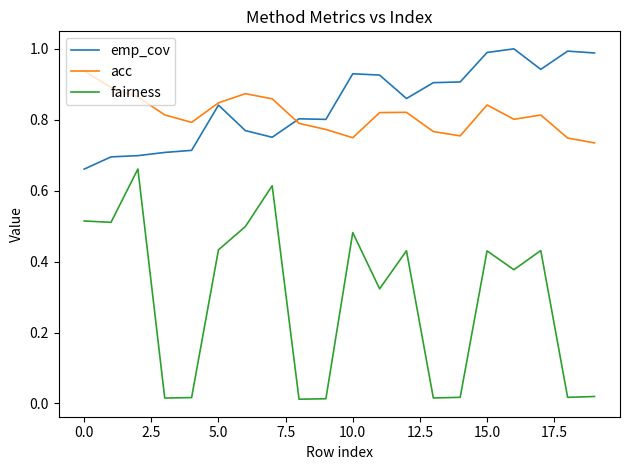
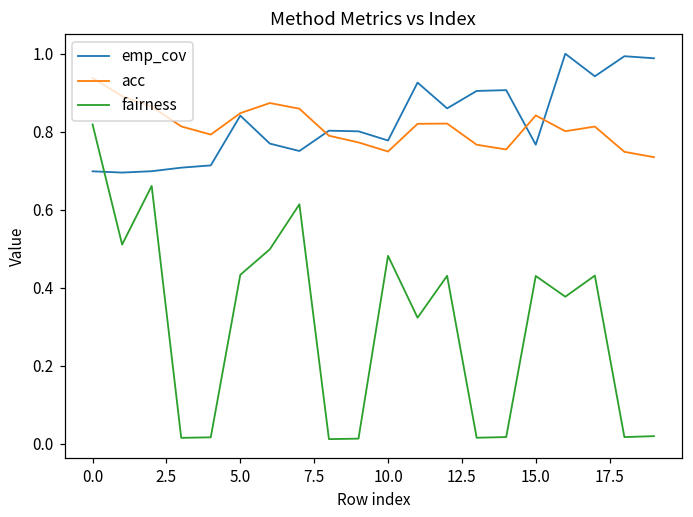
  {
    "emp_cov": {
-     "0.0": 0.66,
-     "10.0": 0.93,
-     "15.0": 0.99
+     "0.0": 0.70,
+     "10.0": 0.78,
+     "15.0": 0.77
    },
    "acc": {
      "10.0": 0.75,
      "15.0": 0.84
    },
    "fairness": {
-     "0.0": 0.51,
+     "0.0": 0.82,
      "5.0": 0.43,
      "10.0": 0.48,
      "15.0": 0.43
    }
  }
